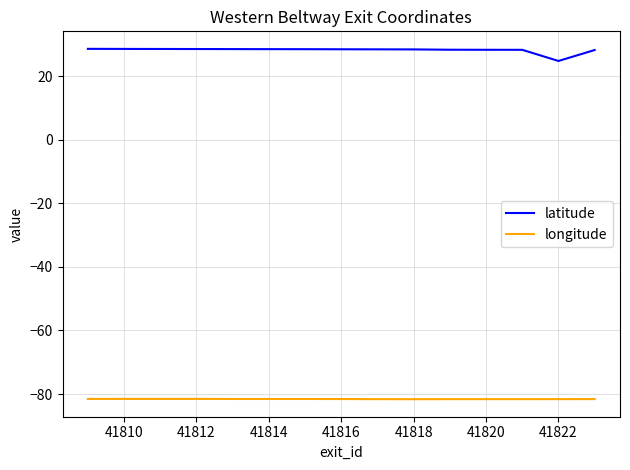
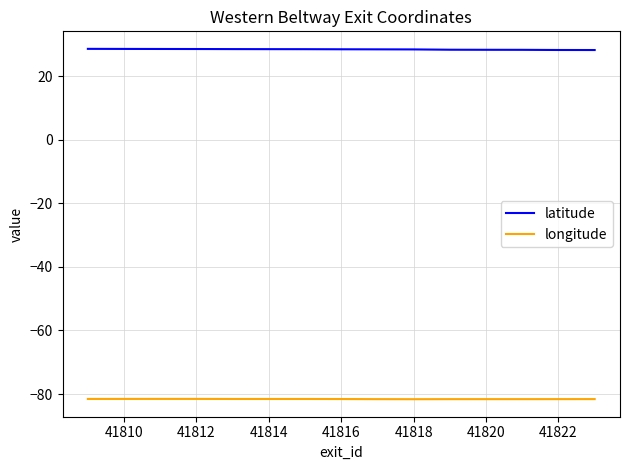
  {
    "latitude": {
      "41810": 29,
      "41812": 29,
      "41814": 29,
      "41816": 29,
      "41818": 28,
      "41820": 28,
-     "41822": 25
+     "41822": 28
    },
    "longitude": {
      "41810": -82,
      "41812": -82,
      "41814": -82,
      "41816": -82,
      "41818": -82,
      "41820": -82,
      "41822": -82
    }
  }
